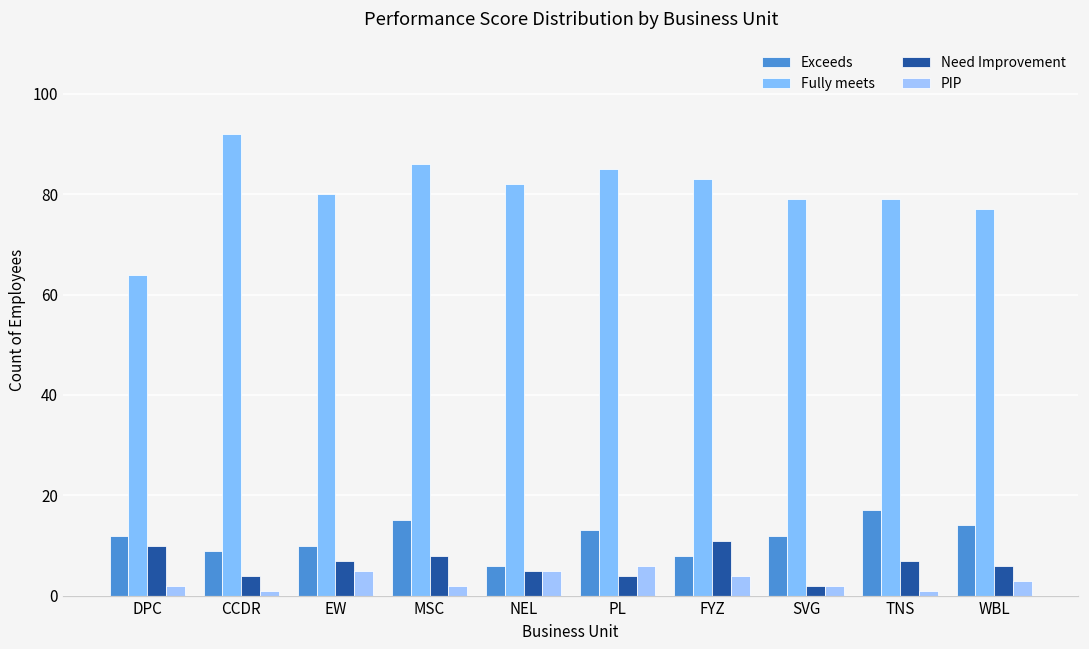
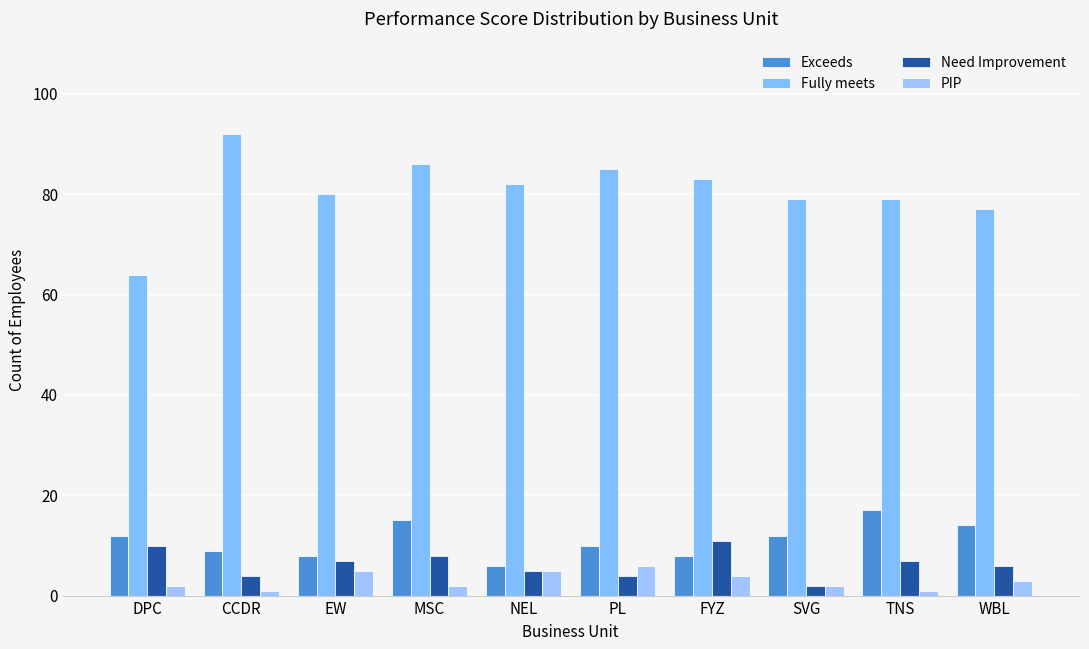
  {
    "Exceeds": {
      "DPC": 12,
      "CCDR": 9,
-     "EW": 10,
+     "EW": 8,
      "MSC": 15,
      "NEL": 6,
-     "PL": 13,
+     "PL": 10,
      "FYZ": 8,
      "SVG": 12,
      "TNS": 17,
      "WBL": 14
    },
    "Need Improvement": {
      "DPC": 10,
      "CCDR": 4,
      "EW": 7,
      "MSC": 8,
      "NEL": 5,
      "PL": 4,
      "FYZ": 11,
      "SVG": 2,
      "TNS": 7,
      "WBL": 6
    }
  }
